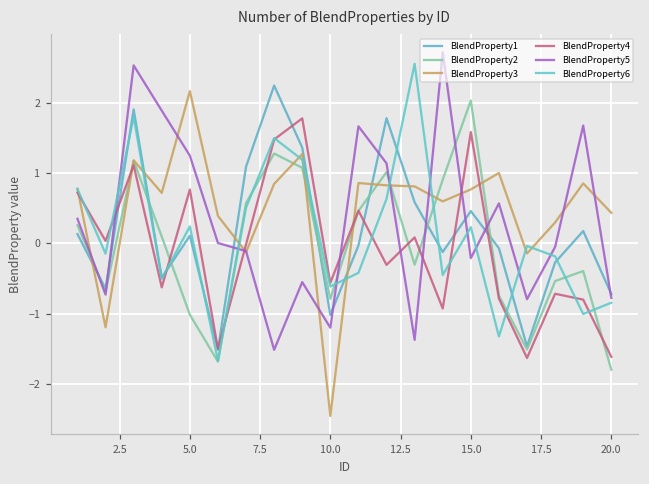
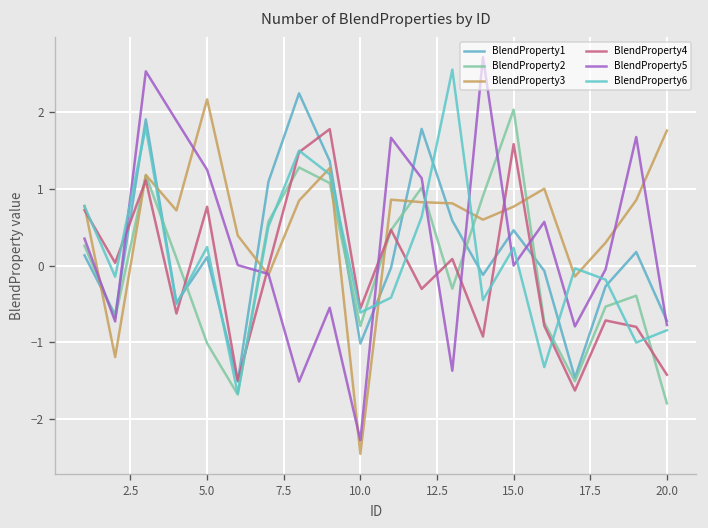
  {
    "BlendProperty3": {
      "5.0": 2.2,
      "10.0": -2.5,
      "15.0": 0.8,
-     "20.0": 0.4
+     "20.0": 1.8
    },
    "BlendProperty4": {
      "5.0": 0.8,
      "10.0": -0.6,
      "15.0": 1.6,
-     "20.0": -1.6
+     "20.0": -1.4
    },
    "BlendProperty5": {
      "5.0": 1.2,
-     "10.0": -1.2,
-     "15.0": -0.2,
+     "10.0": -2.3,
+     "15.0": 0.0,
      "20.0": -0.8
    }
  }
